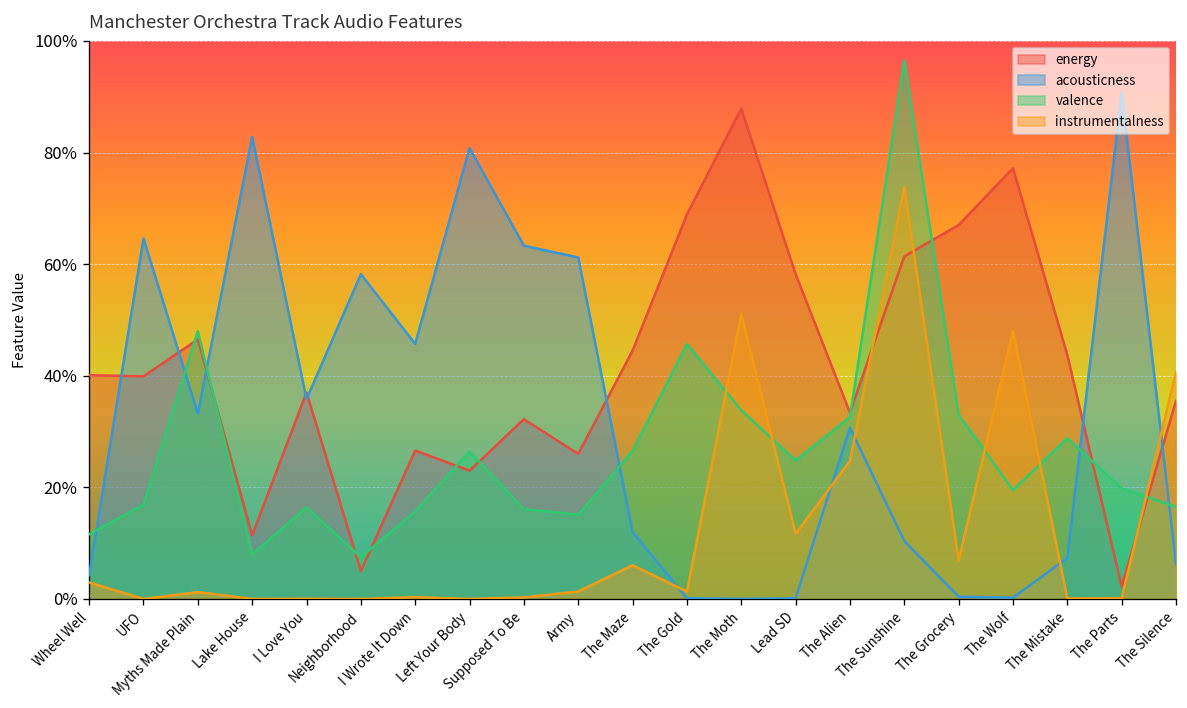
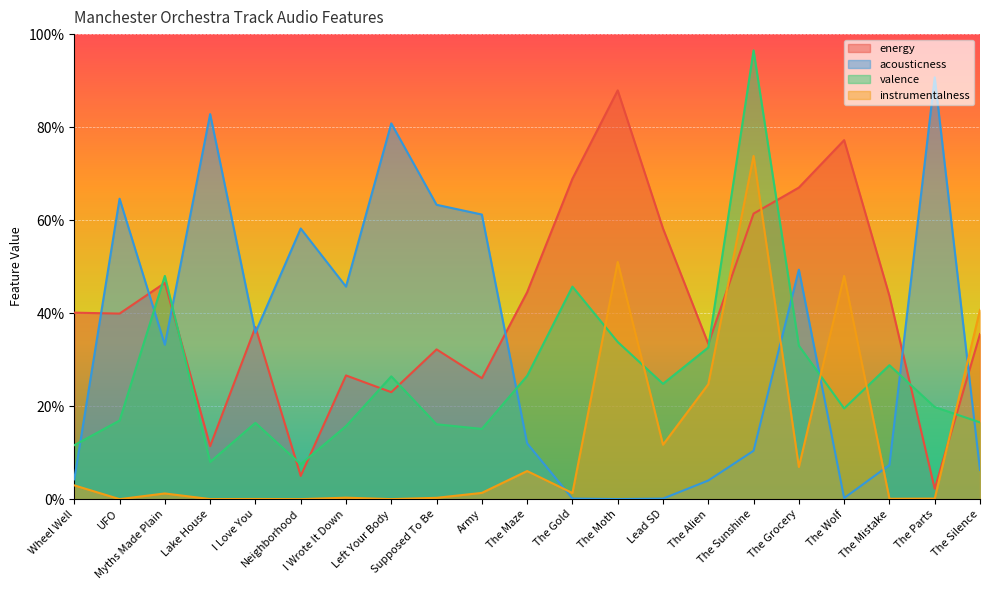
  {
    "energy": {
      "Wheel Well": "40%",
      "UFO": "40%",
      "Myths Made Plain": "47%",
      "Lake House": "11%",
      "I Love You": "37%",
      "Neighborhood": "5%",
      "I Wrote It Down": "27%",
      "Left Your Body": "23%",
      "Supposed To Be": "32%",
      "Army": "26%",
      "The Maze": "45%",
      "The Gold": "69%",
      "The Moth": "88%",
      "Lead SD": "58%",
      "The Alien": "33%",
      "The Sunshine": "61%",
      "The Grocery": "67%",
      "The Wolf": "77%",
      "The Mistake": "44%",
      "The Parts": "2%",
      "The Silence": "36%"
    },
    "acousticness": {
      "Wheel Well": "4%",
      "UFO": "65%",
      "Myths Made Plain": "33%",
      "Lake House": "83%",
      "I Love You": "36%",
      "Neighborhood": "58%",
      "I Wrote It Down": "46%",
      "Left Your Body": "81%",
      "Supposed To Be": "63%",
      "Army": "61%",
      "The Maze": "12%",
      "The Gold": "0%",
      "The Moth": "0%",
      "Lead SD": "0%",
-     "The Alien": "31%",
+     "The Alien": "4%",
      "The Sunshine": "10%",
-     "The Grocery": "0%",
+     "The Grocery": "49%",
      "The Wolf": "0%",
      "The Mistake": "7%",
      "The Silence": "6%"
    },
    "valence": {
      "Wheel Well": "12%",
      "UFO": "17%",
      "Myths Made Plain": "48%",
      "Lake House": "8%",
      "I Love You": "16%",
      "Neighborhood": "8%",
      "I Wrote It Down": "16%",
      "Left Your Body": "26%",
      "Supposed To Be": "16%",
      "Army": "15%",
      "The Maze": "27%",
      "The Gold": "46%",
      "The Moth": "34%",
      "Lead SD": "25%",
      "The Alien": "33%",
      "The Sunshine": "97%",
      "The Grocery": "33%",
      "The Wolf": "20%",
      "The Mistake": "29%",
      "The Parts": "20%",
      "The Silence": "17%"
    },
    "instrumentalness": {
      "Wheel Well": "3%",
      "UFO": "0%",
      "Myths Made Plain": "1%",
      "Lake House": "0%",
      "I Love You": "0%",
      "Neighborhood": "0%",
      "I Wrote It Down": "0%",
      "Left Your Body": "0%",
      "Supposed To Be": "0%",
      "Army": "1%",
      "The Maze": "6%",
      "The Gold": "1%",
      "The Moth": "51%",
      "Lead SD": "12%",
      "The Alien": "25%",
      "The Sunshine": "74%",
      "The Grocery": "7%",
      "The Wolf": "48%",
      "The Mistake": "0%",
      "The Parts": "0%",
      "The Silence": "41%"
    }
  }
